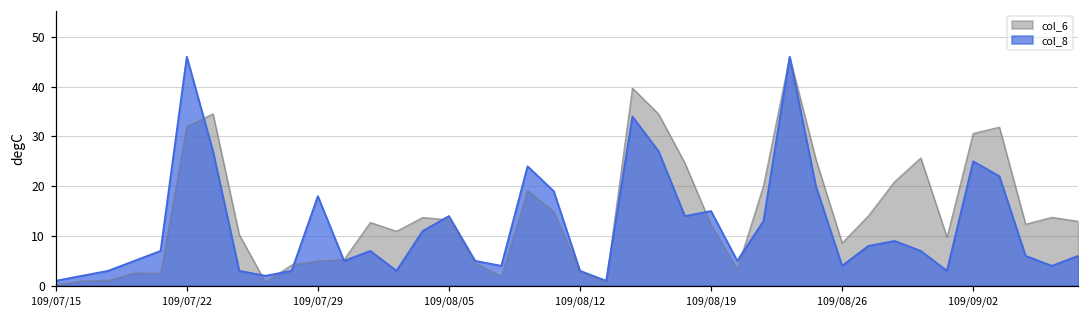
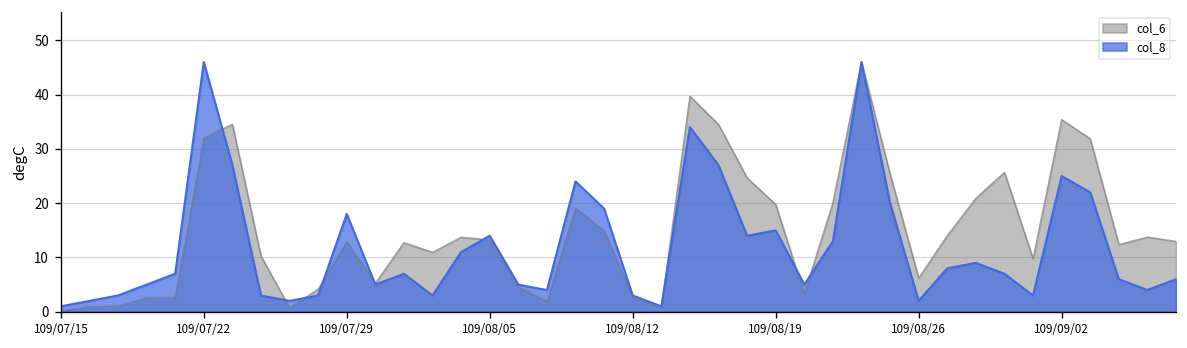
  {
    "col_6": {
      "109/07/15": 0,
      "109/07/22": 32,
-     "109/07/29": 5,
+     "109/07/29": 13,
      "109/08/05": 13,
-     "109/08/19": 12,
-     "109/08/26": 9,
-     "109/09/02": 31
+     "109/08/19": 20,
+     "109/08/26": 6,
+     "109/09/02": 35
    },
    "col_8": {
      "109/07/15": 1,
      "109/07/22": 46,
      "109/07/29": 18,
      "109/08/05": 14,
      "109/08/19": 15,
-     "109/08/26": 4,
+     "109/08/26": 2,
      "109/09/02": 25
    }
  }
